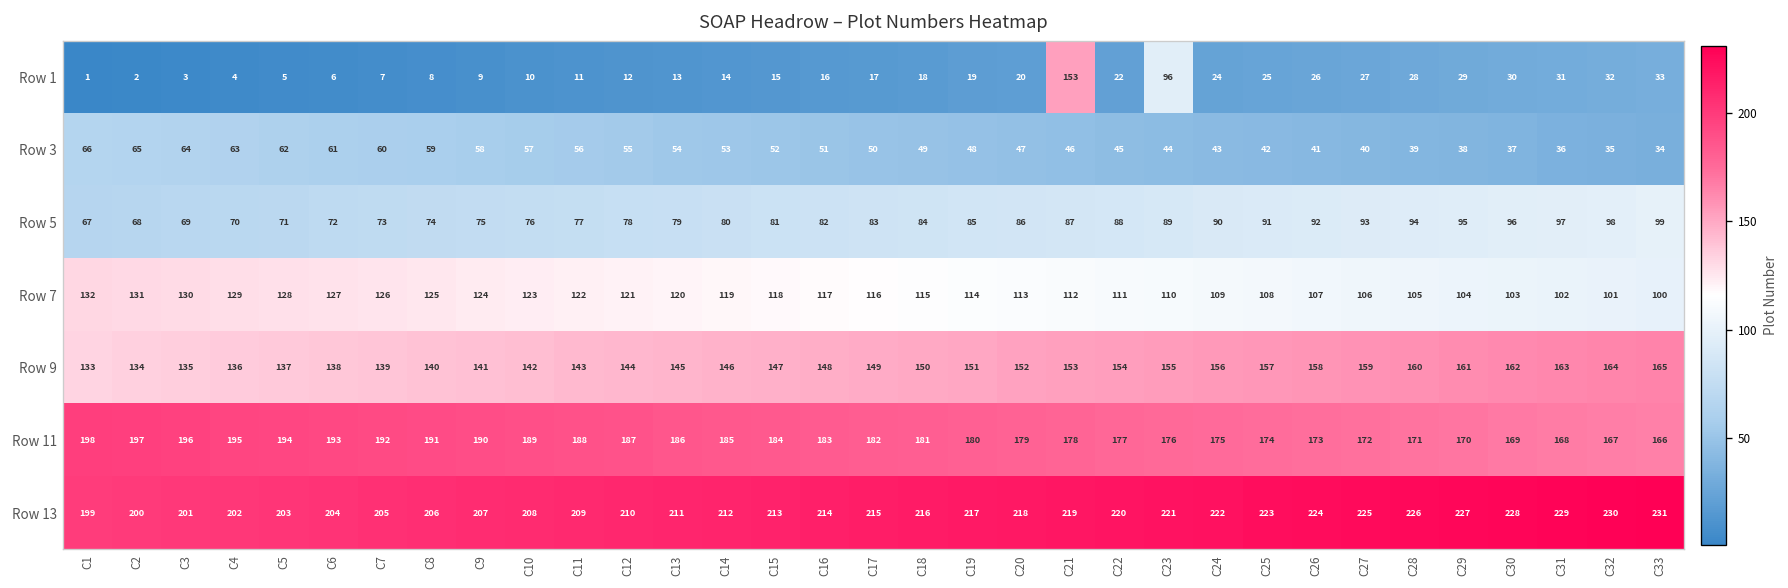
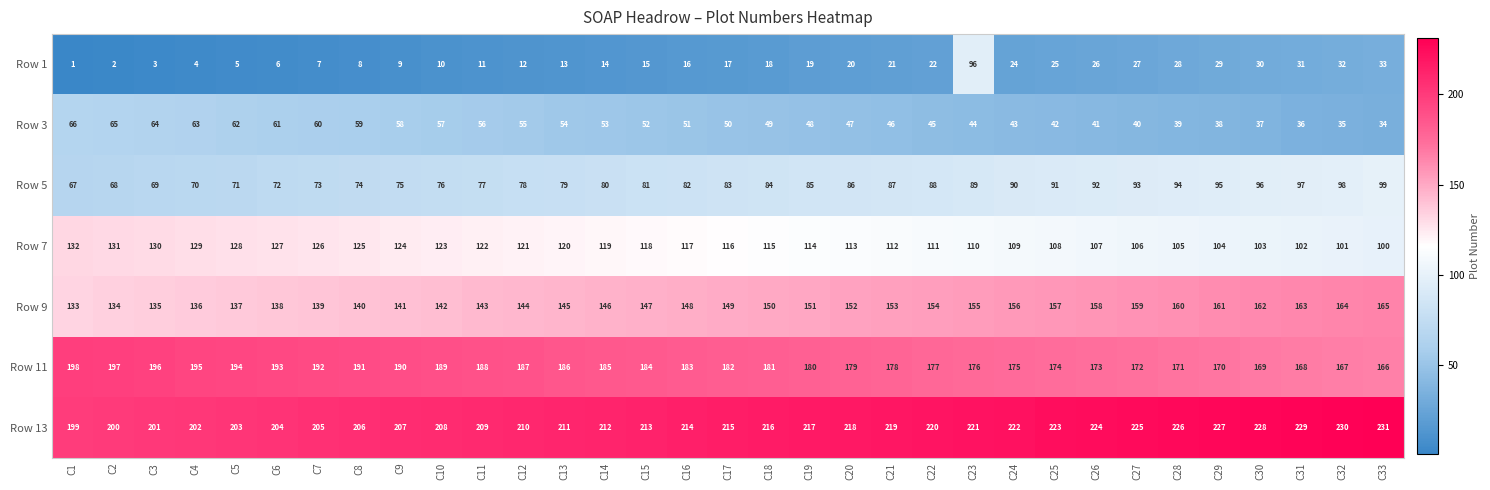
  {
    "Row 1": {
      "C1": 1,
      "C2": 2,
      "C3": 3,
      "C4": 4,
      "C5": 5,
      "C6": 6,
      "C7": 7,
      "C8": 8,
      "C9": 9,
      "C10": 10,
      "C11": 11,
      "C12": 12,
      "C13": 13,
      "C14": 14,
      "C15": 15,
      "C16": 16,
      "C17": 17,
      "C18": 18,
      "C19": 19,
      "C20": 20,
-     "C21": 153,
+     "C21": 21,
      "C22": 22,
      "C23": 96,
      "C24": 24,
      "C25": 25,
      "C26": 26,
      "C27": 27,
      "C28": 28,
      "C29": 29,
      "C30": 30,
      "C31": 31,
      "C32": 32,
      "C33": 33
    }
  }
